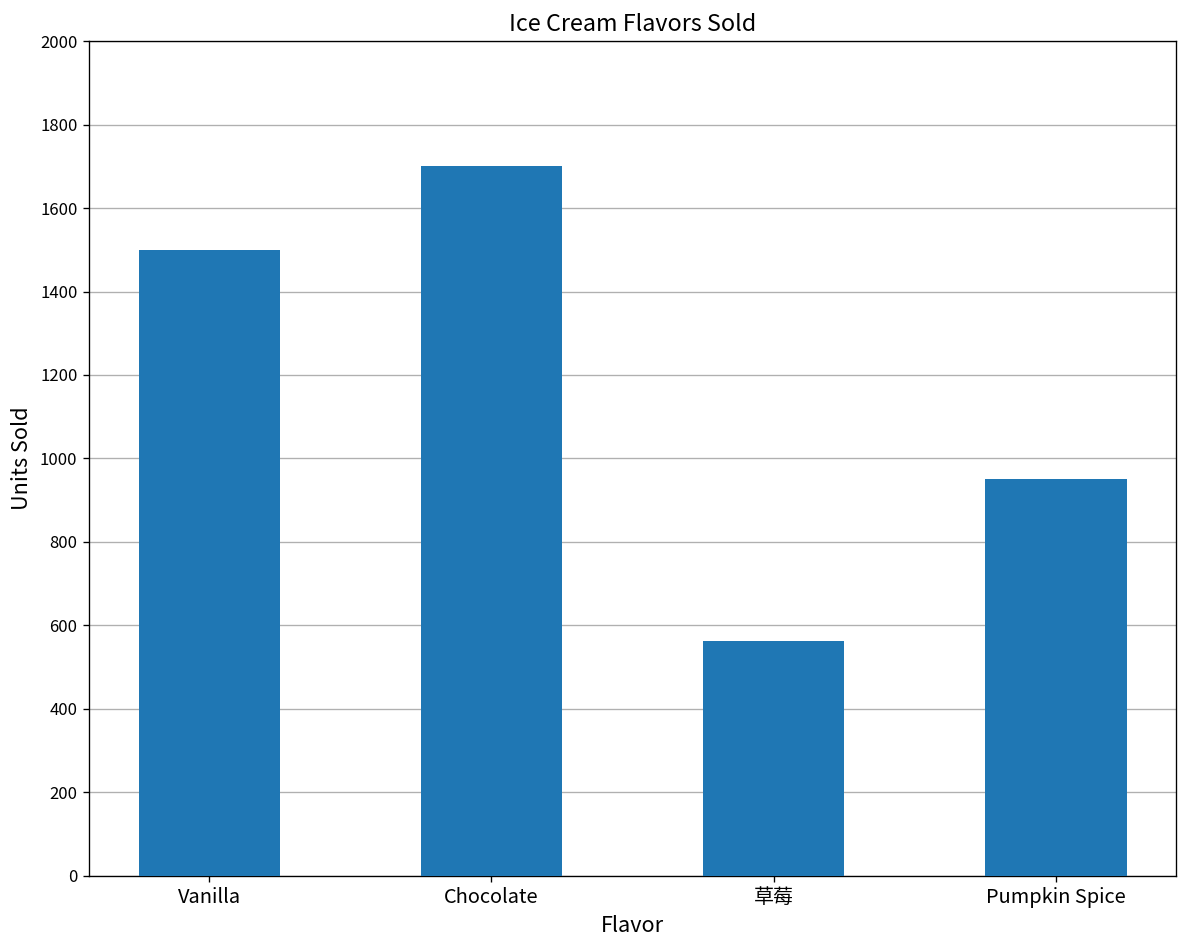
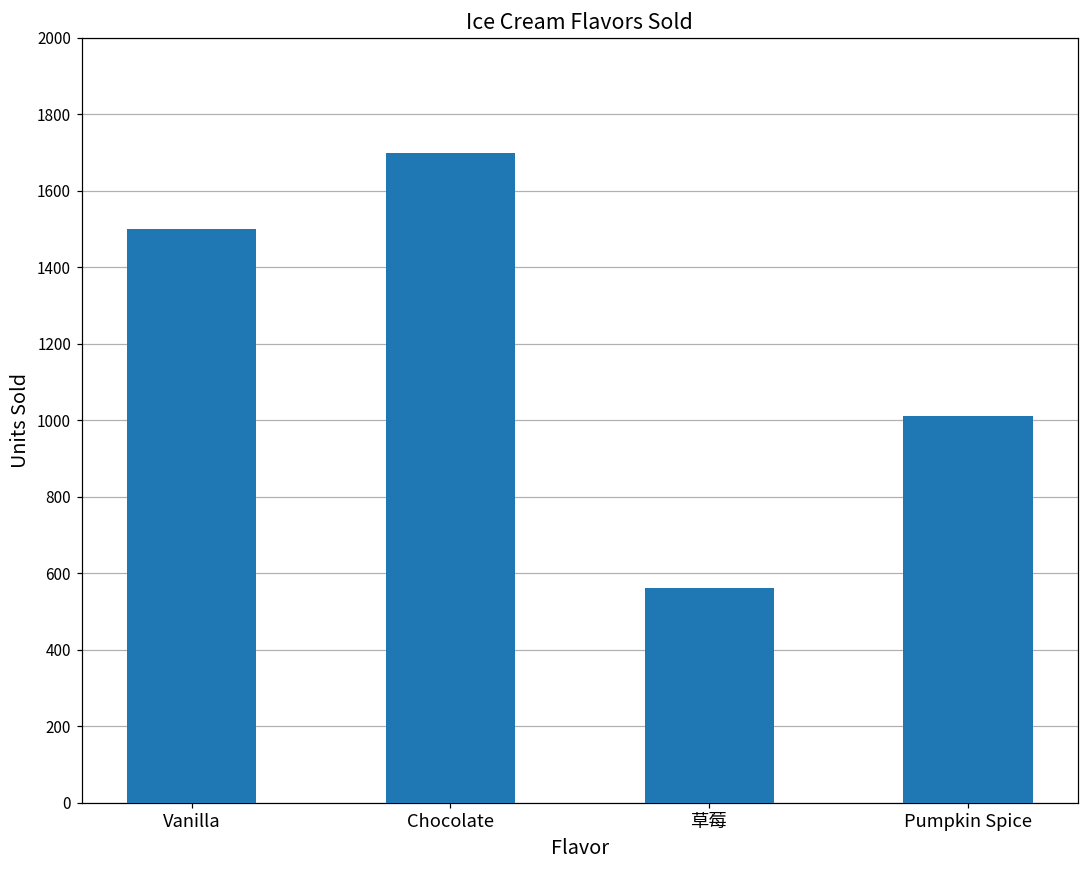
  {
    "Vanilla": 1500,
    "Chocolate": 1700,
    "草莓": 560,
-   "Pumpkin Spice": 950
+   "Pumpkin Spice": 1010
  }
